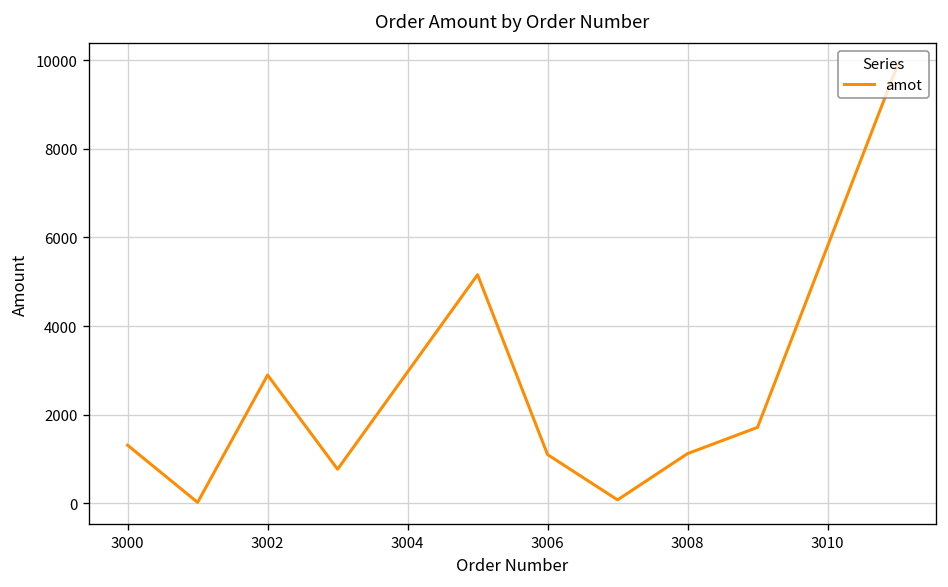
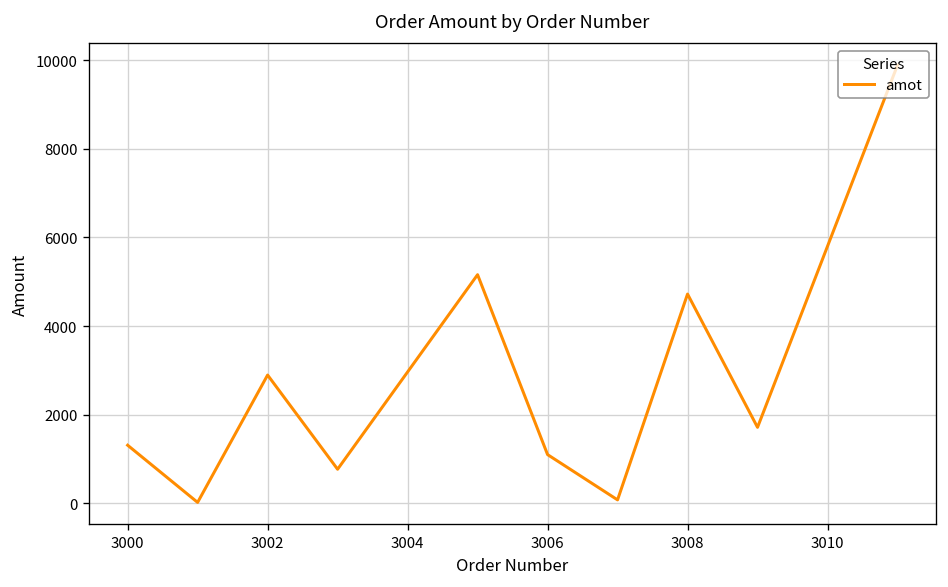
  {
    "3000": 1300,
    "3002": 2900,
    "3006": 1100,
-   "3008": 1100
+   "3008": 4700
  }
